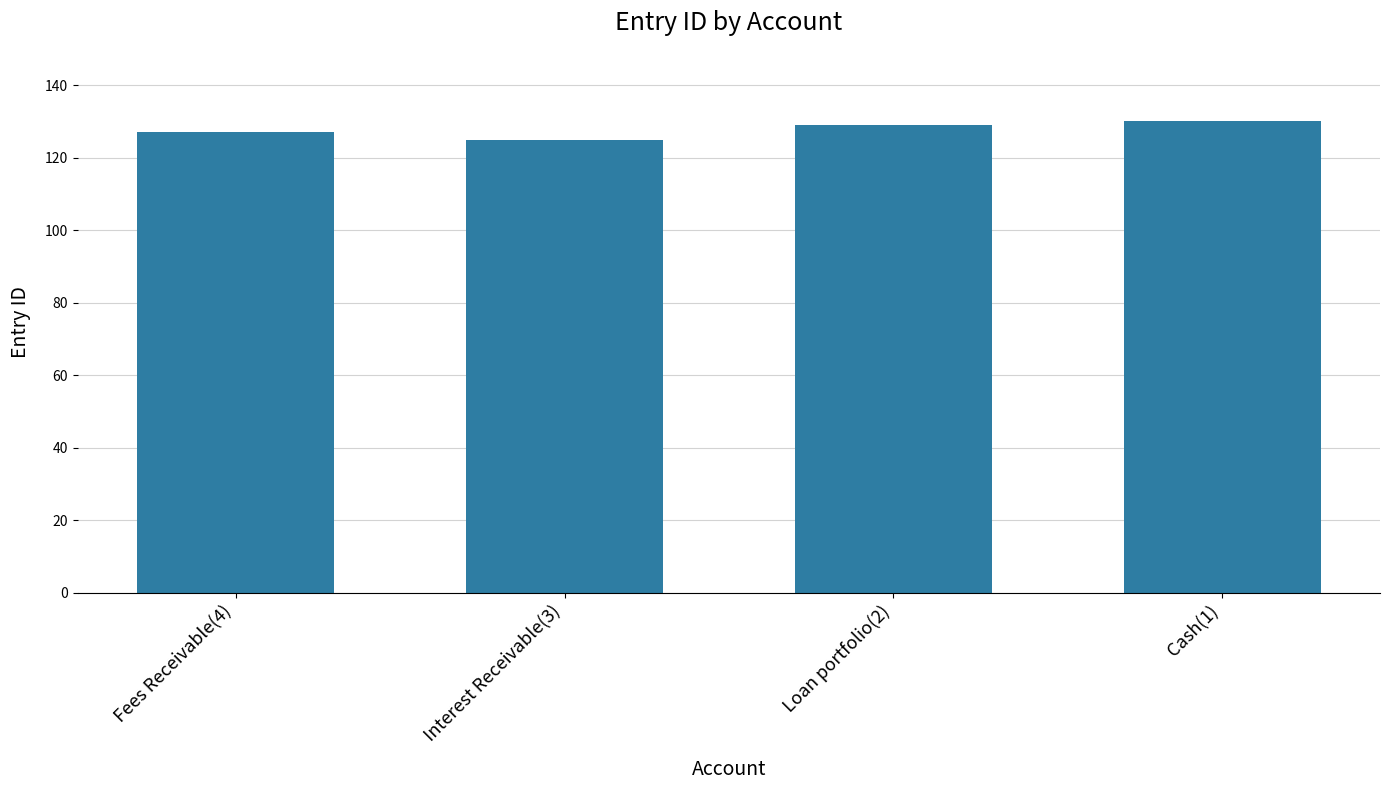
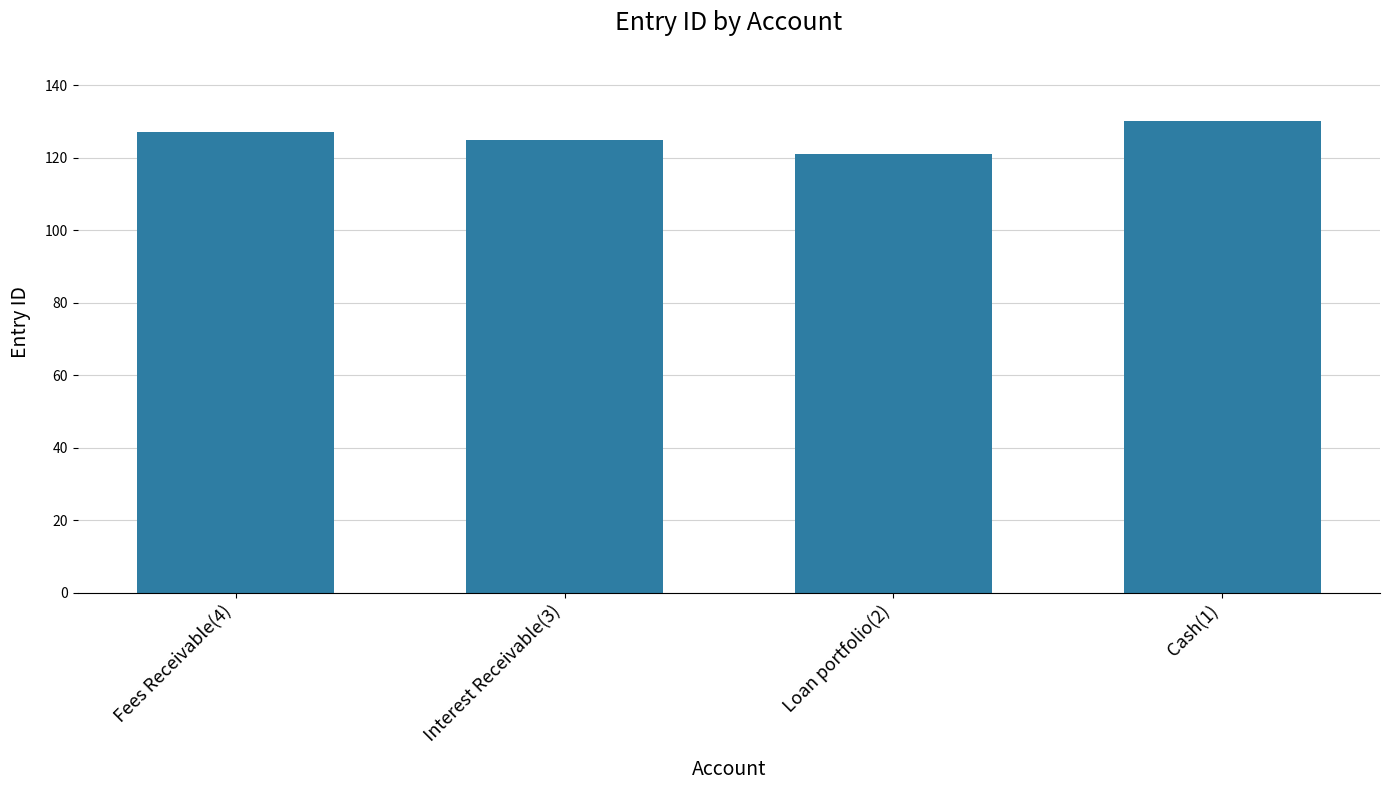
  {
    "Fees Receivable(4)": 127,
    "Interest Receivable(3)": 125,
-   "Loan portfolio(2)": 129,
+   "Loan portfolio(2)": 121,
    "Cash(1)": 130
  }
